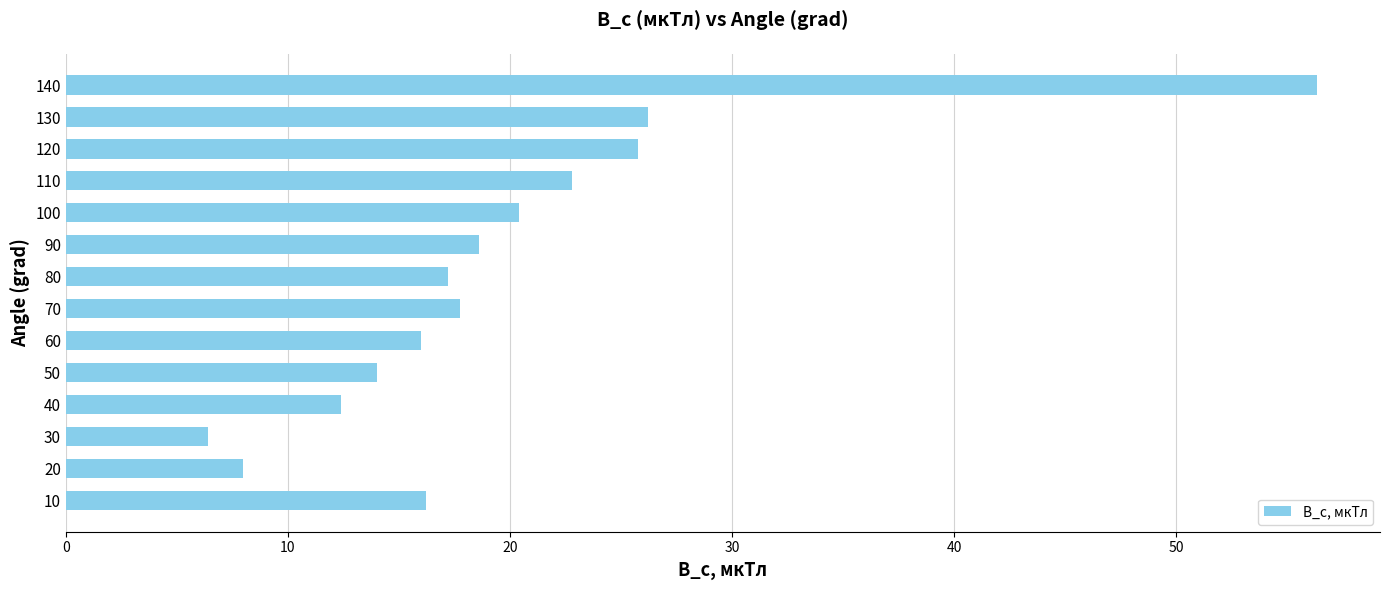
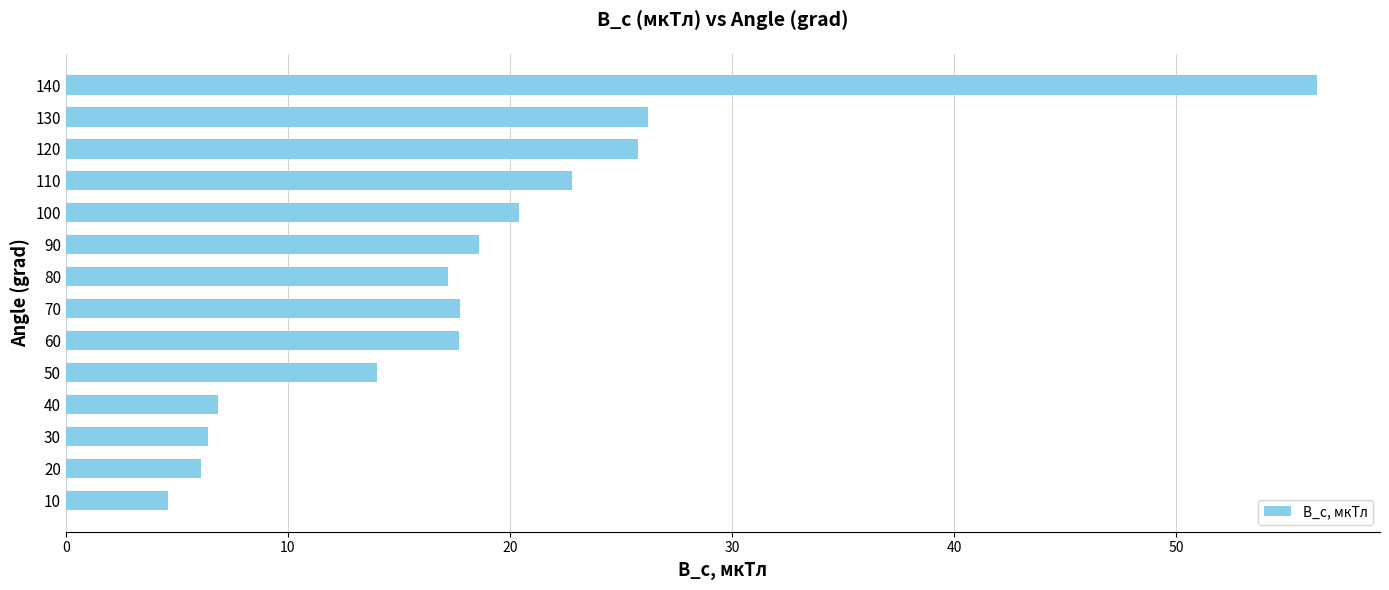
  {
    "140": 56.3,
    "130": 26.2,
    "120": 25.8,
    "110": 22.8,
    "100": 20.4,
    "90": 18.6,
    "80": 17.2,
    "70": 17.8,
-   "60": 16.0,
+   "60": 17.7,
    "50": 14.0,
-   "40": 12.4,
+   "40": 6.8,
    "30": 6.4,
-   "20": 8.0,
-   "10": 16.2
+   "20": 6.1,
+   "10": 4.6
  }
